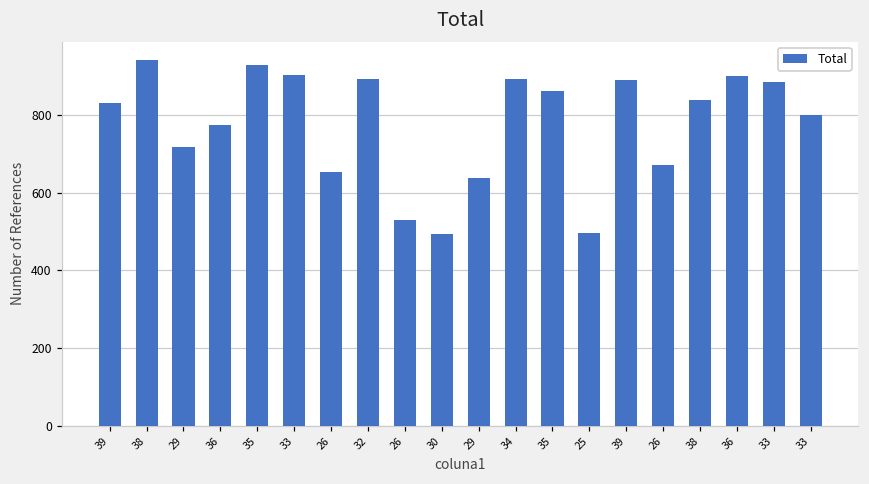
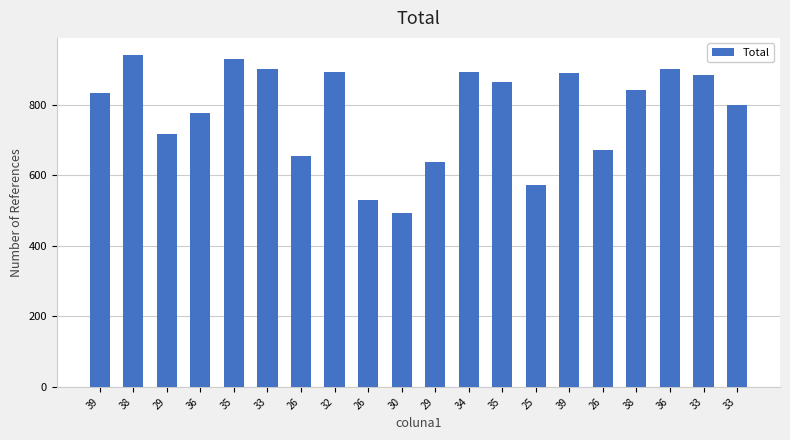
  {
    "32": 890,
    "30": 490,
    "34": 890,
-   "25": 500
+   "25": 570
  }
